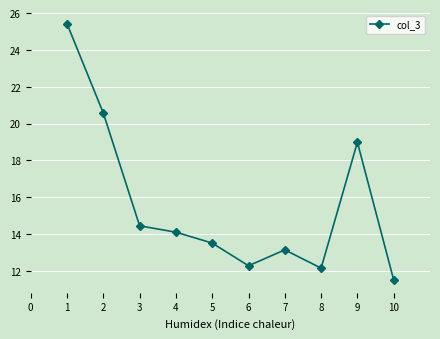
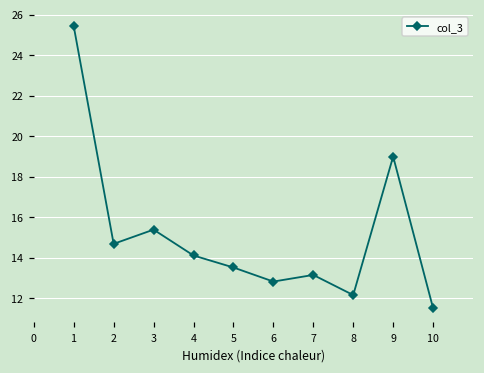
  {
    "1": 25.4,
-   "2": 20.6,
-   "3": 14.4,
+   "2": 14.7,
+   "3": 15.4,
    "4": 14.1,
    "5": 13.5,
-   "6": 12.3,
+   "6": 12.8,
    "7": 13.1,
    "8": 12.1,
    "9": 19.0,
    "10": 11.5
  }
